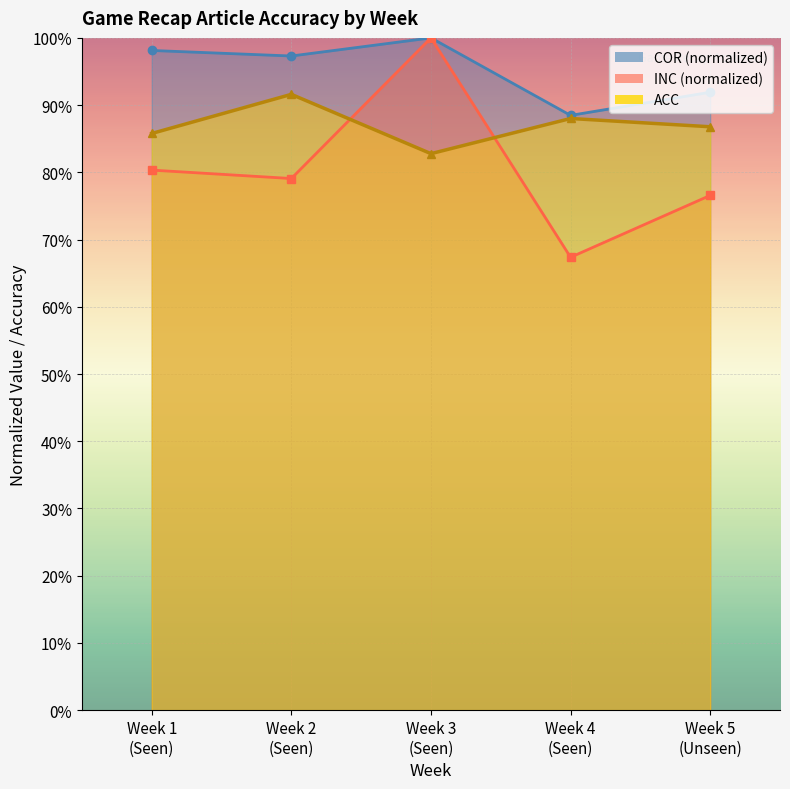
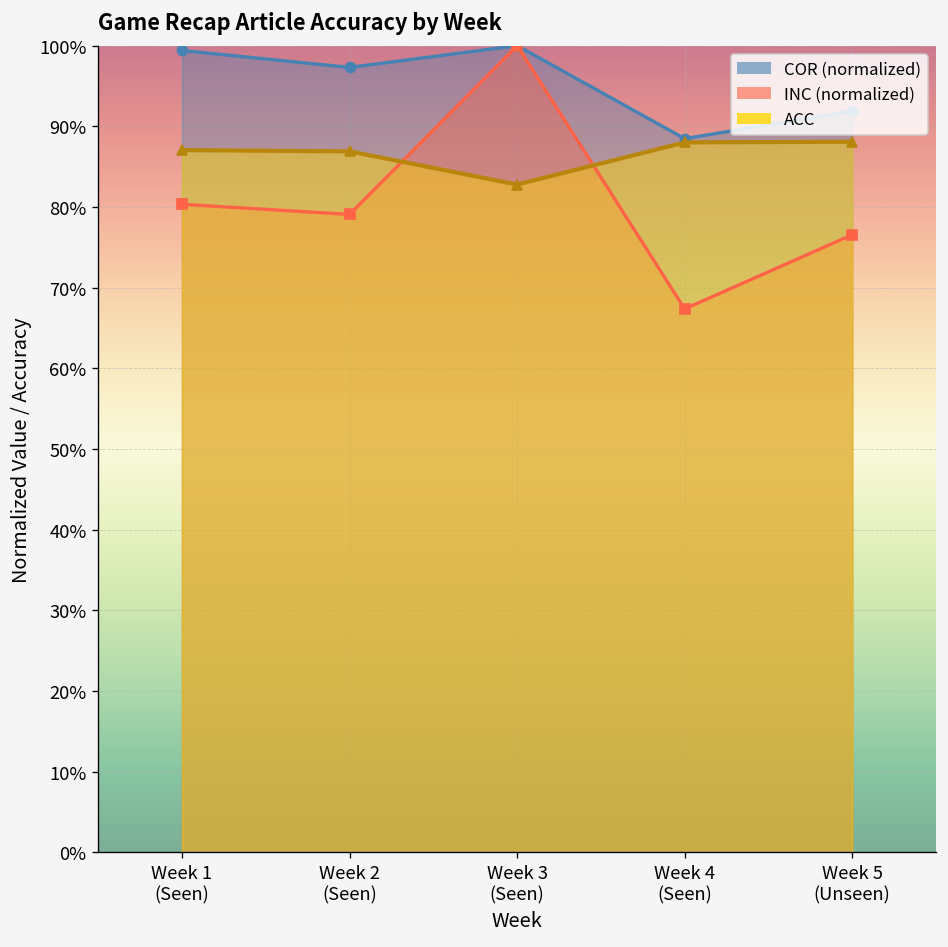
  {
    "COR (normalized)": {
-     "Week 1 (Seen)": "98%",
+     "Week 1 (Seen)": "99%",
      "Week 2 (Seen)": "97%",
      "Week 4 (Seen)": "88%"
    },
    "INC (normalized)": {
      "Week 1 (Seen)": "80%",
      "Week 2 (Seen)": "79%",
      "Week 4 (Seen)": "67%",
      "Week 5 (Unseen)": "77%"
    },
    "ACC": {
-     "Week 1 (Seen)": "86%",
-     "Week 2 (Seen)": "92%",
+     "Week 1 (Seen)": "87%",
+     "Week 2 (Seen)": "87%",
      "Week 3 (Seen)": "83%",
      "Week 4 (Seen)": "88%",
-     "Week 5 (Unseen)": "87%"
+     "Week 5 (Unseen)": "88%"
    }
  }
